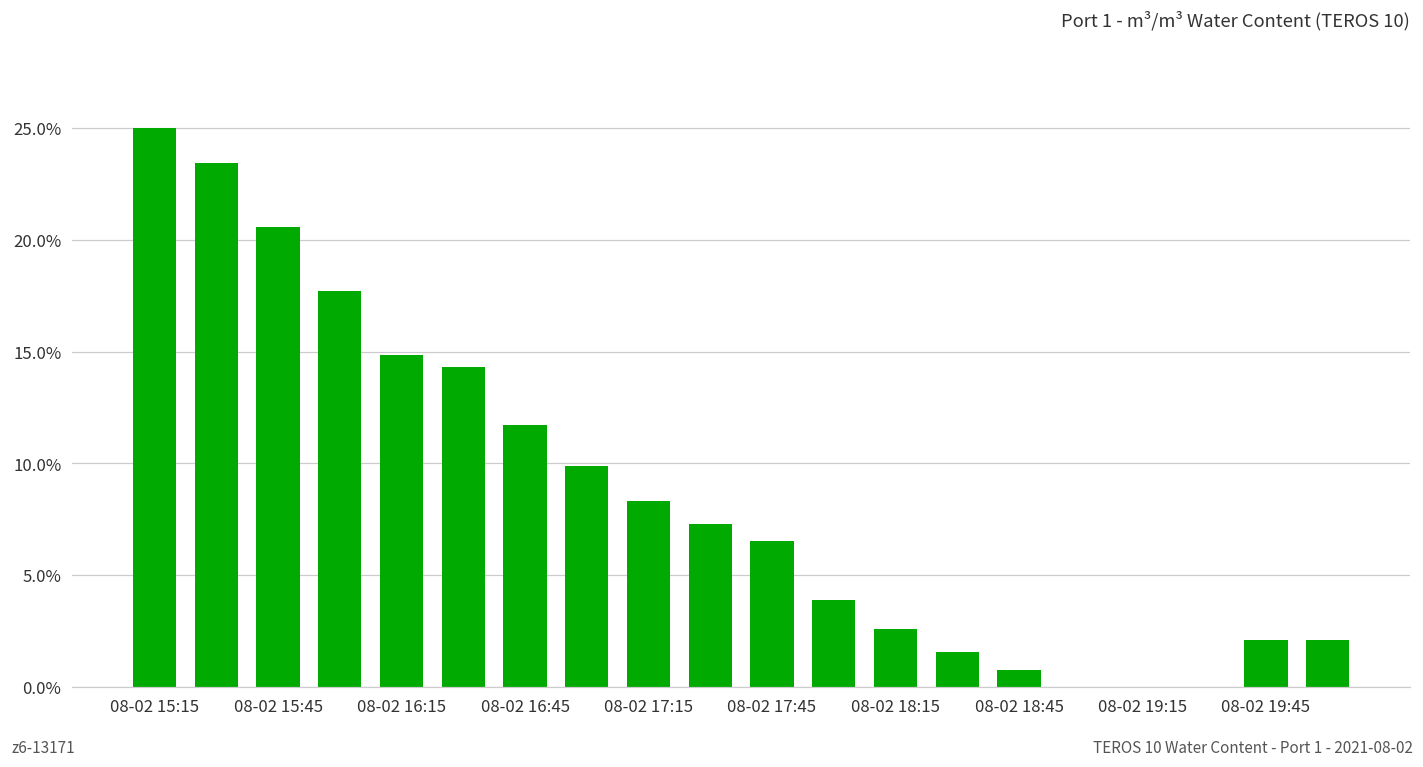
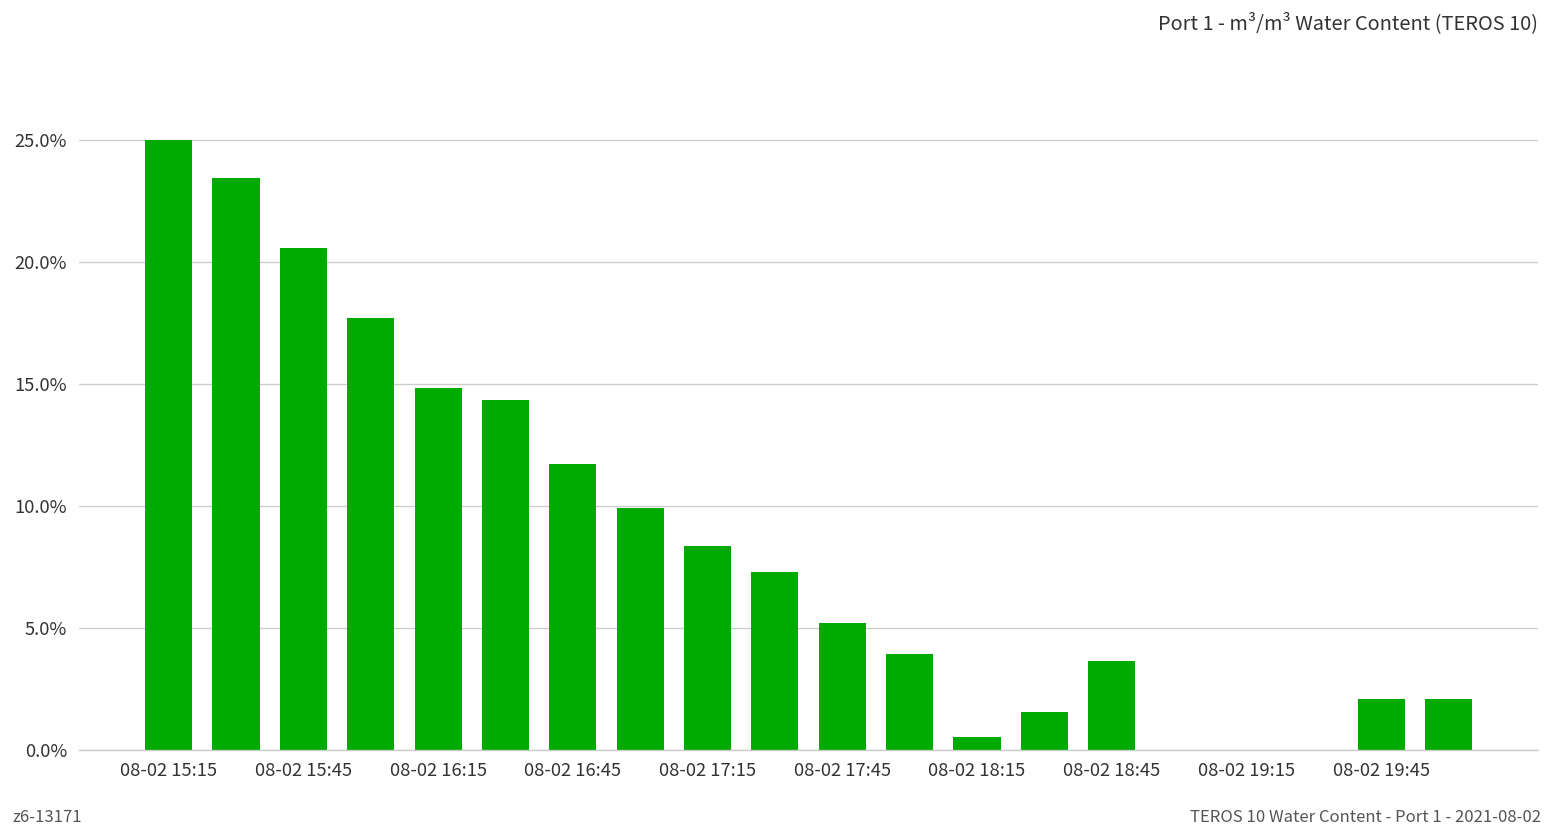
  {
    "08-02 15:15": "25.0%",
    "08-02 15:45": "20.6%",
    "08-02 16:15": "14.8%",
    "08-02 16:45": "11.7%",
    "08-02 17:15": "8.3%",
-   "08-02 17:45": "6.5%",
-   "08-02 18:15": "2.6%",
-   "08-02 18:45": "0.8%",
+   "08-02 17:45": "5.2%",
+   "08-02 18:15": "0.5%",
+   "08-02 18:45": "3.6%",
    "08-02 19:15": "0.0%",
    "08-02 19:45": "2.1%"
  }
